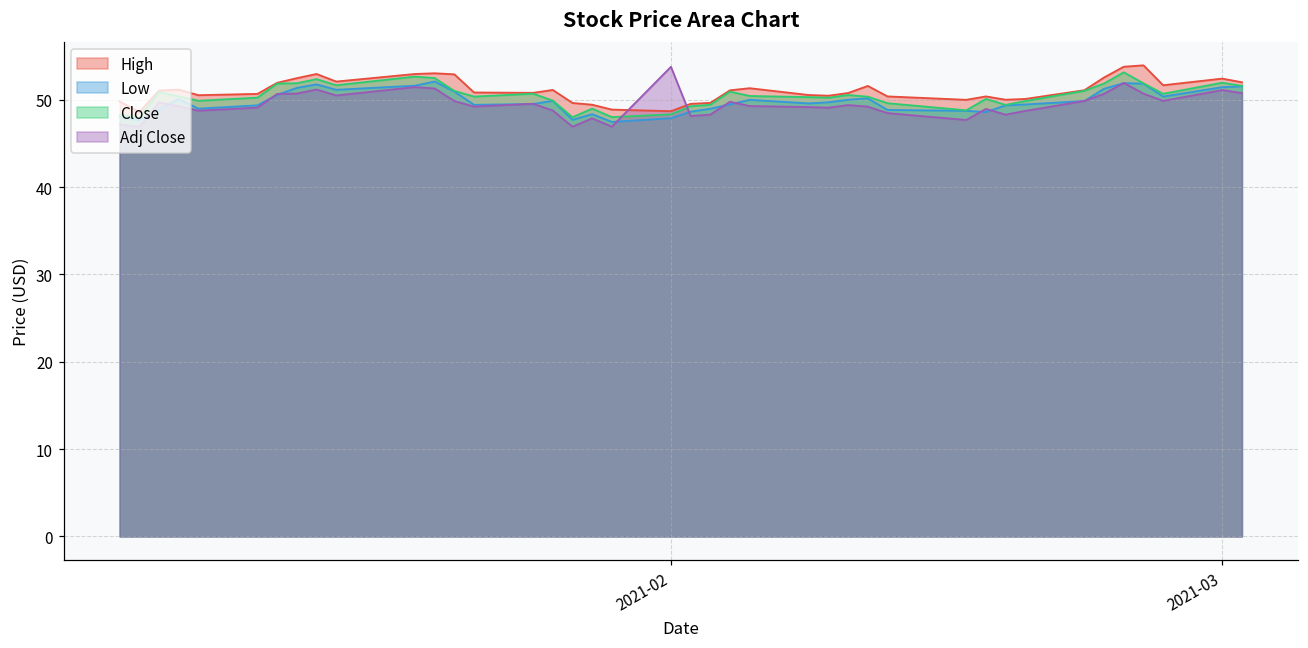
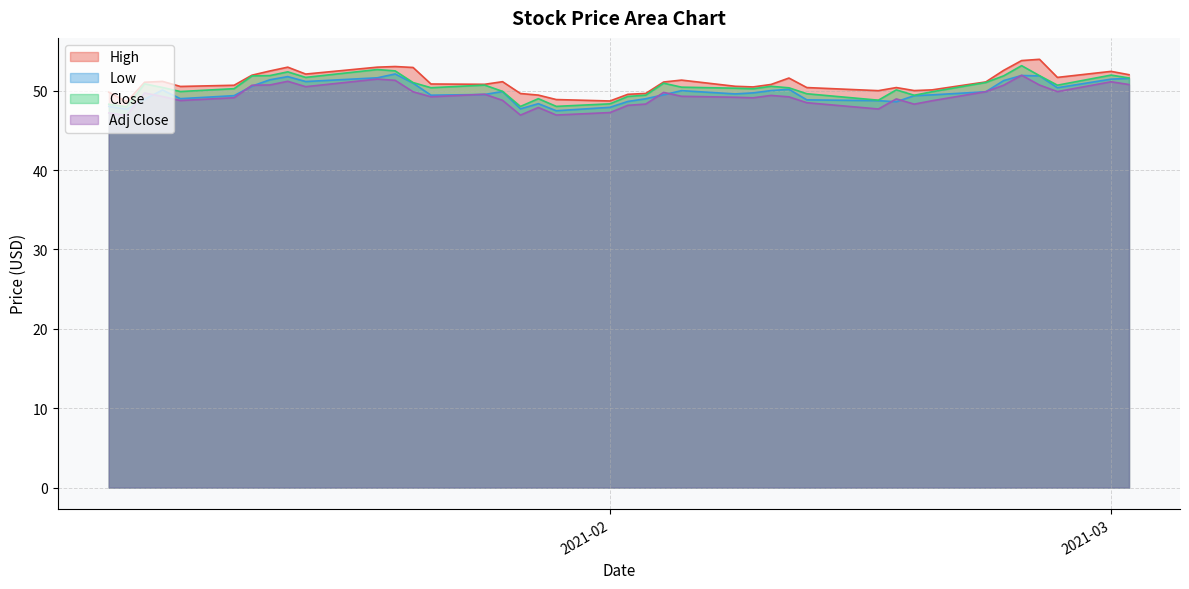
  {
    "High": {
      "2021-02": 49,
      "2021-03": 52
    },
    "Low": {
      "2021-02": 48,
      "2021-03": 51
    },
    "Close": {
      "2021-02": 48,
      "2021-03": 52
    },
    "Adj Close": {
-     "2021-02": 54,
+     "2021-02": 47,
      "2021-03": 51
    }
  }
